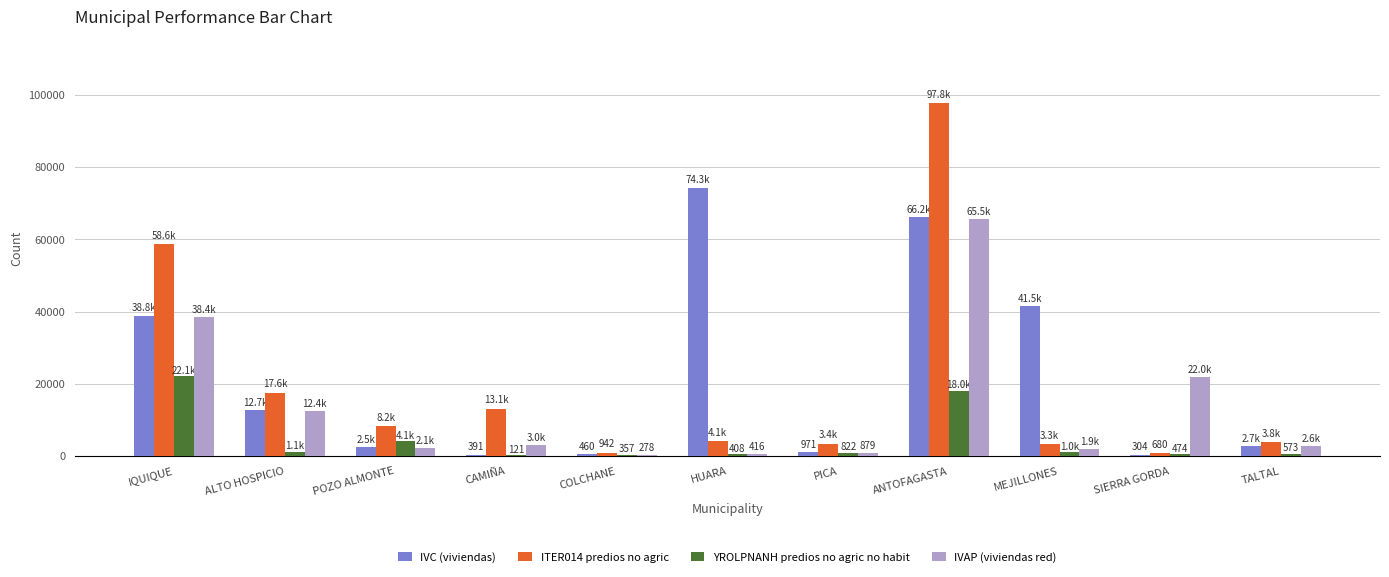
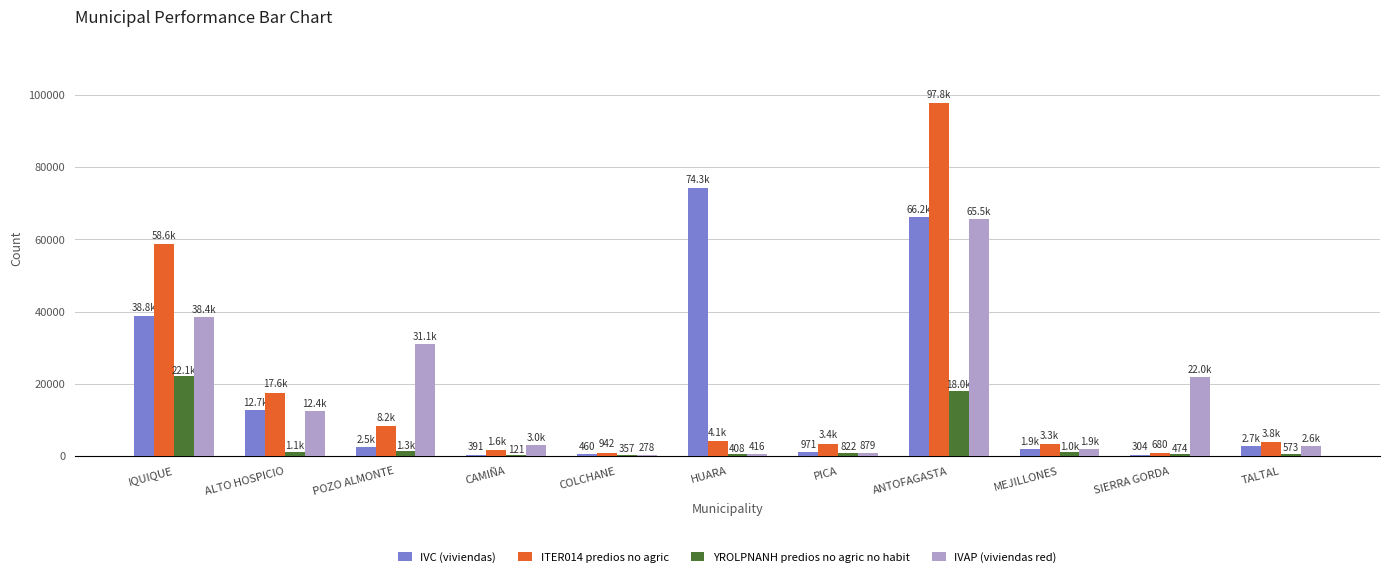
  {
    "IVC (viviendas)": {
      "IQUIQUE": "38.8k",
      "ALTO HOSPICIO": "12.7k",
      "POZO ALMONTE": "2.5k",
      "CAMIÑA": "391",
      "COLCHANE": "460",
      "HUARA": "74.3k",
      "PICA": "971",
      "ANTOFAGASTA": "66.2k",
-     "MEJILLONES": "41.5k",
+     "MEJILLONES": "1.9k",
      "SIERRA GORDA": "304",
      "TALTAL": "2.7k"
    },
    "ITER014 predios no agric": {
      "IQUIQUE": "58.6k",
      "ALTO HOSPICIO": "17.6k",
      "POZO ALMONTE": "8.2k",
-     "CAMIÑA": "13.1k",
+     "CAMIÑA": "1.6k",
      "COLCHANE": "942",
      "HUARA": "4.1k",
      "PICA": "3.4k",
      "ANTOFAGASTA": "97.8k",
      "MEJILLONES": "3.3k",
      "SIERRA GORDA": "680",
      "TALTAL": "3.8k"
    },
    "YROLPNANH predios no agric no habit": {
      "IQUIQUE": "22.1k",
      "ALTO HOSPICIO": "1.1k",
-     "POZO ALMONTE": "4.1k",
+     "POZO ALMONTE": "1.3k",
      "CAMIÑA": "121",
      "COLCHANE": "357",
      "HUARA": "408",
      "PICA": "822",
      "ANTOFAGASTA": "18.0k",
      "MEJILLONES": "1.0k",
      "SIERRA GORDA": "474",
      "TALTAL": "573"
    },
    "IVAP (viviendas red)": {
      "IQUIQUE": "38.4k",
      "ALTO HOSPICIO": "12.4k",
-     "POZO ALMONTE": "2.1k",
+     "POZO ALMONTE": "31.1k",
      "CAMIÑA": "3.0k",
      "COLCHANE": "278",
      "HUARA": "416",
      "PICA": "879",
      "ANTOFAGASTA": "65.5k",
      "MEJILLONES": "1.9k",
      "SIERRA GORDA": "22.0k",
      "TALTAL": "2.6k"
    }
  }
